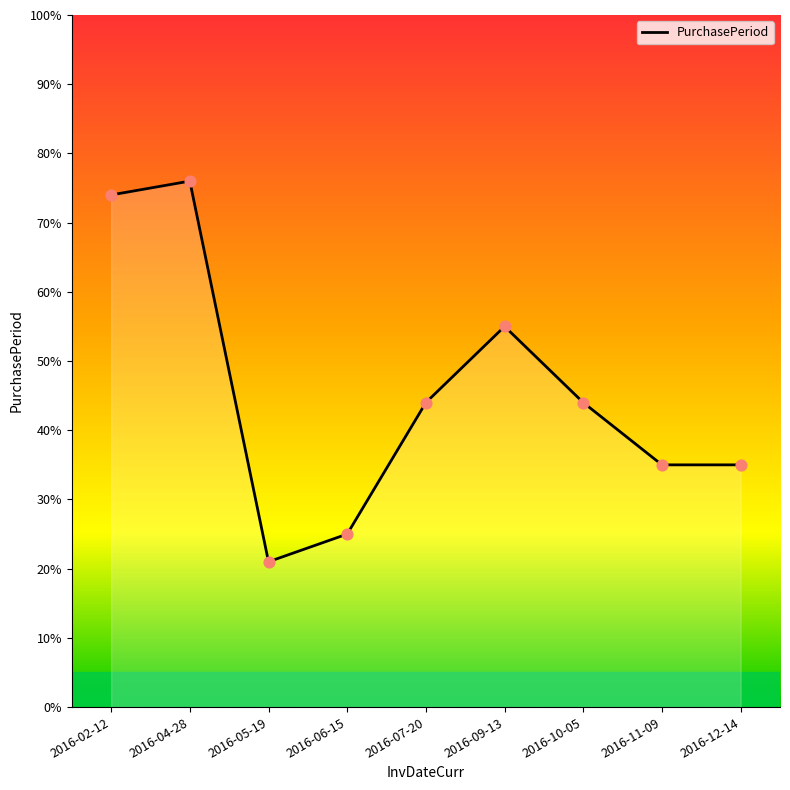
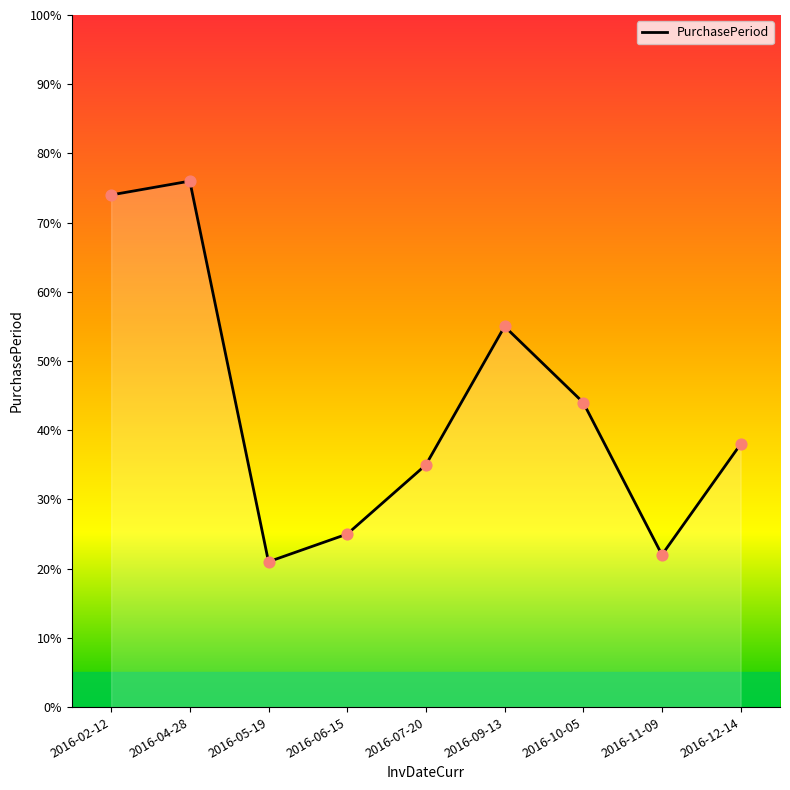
  {
    "2016-02-12": "74%",
    "2016-04-28": "76%",
    "2016-05-19": "21%",
    "2016-06-15": "25%",
-   "2016-07-20": "44%",
+   "2016-07-20": "35%",
    "2016-09-13": "55%",
    "2016-10-05": "44%",
-   "2016-11-09": "35%",
-   "2016-12-14": "35%"
+   "2016-11-09": "22%",
+   "2016-12-14": "38%"
  }
